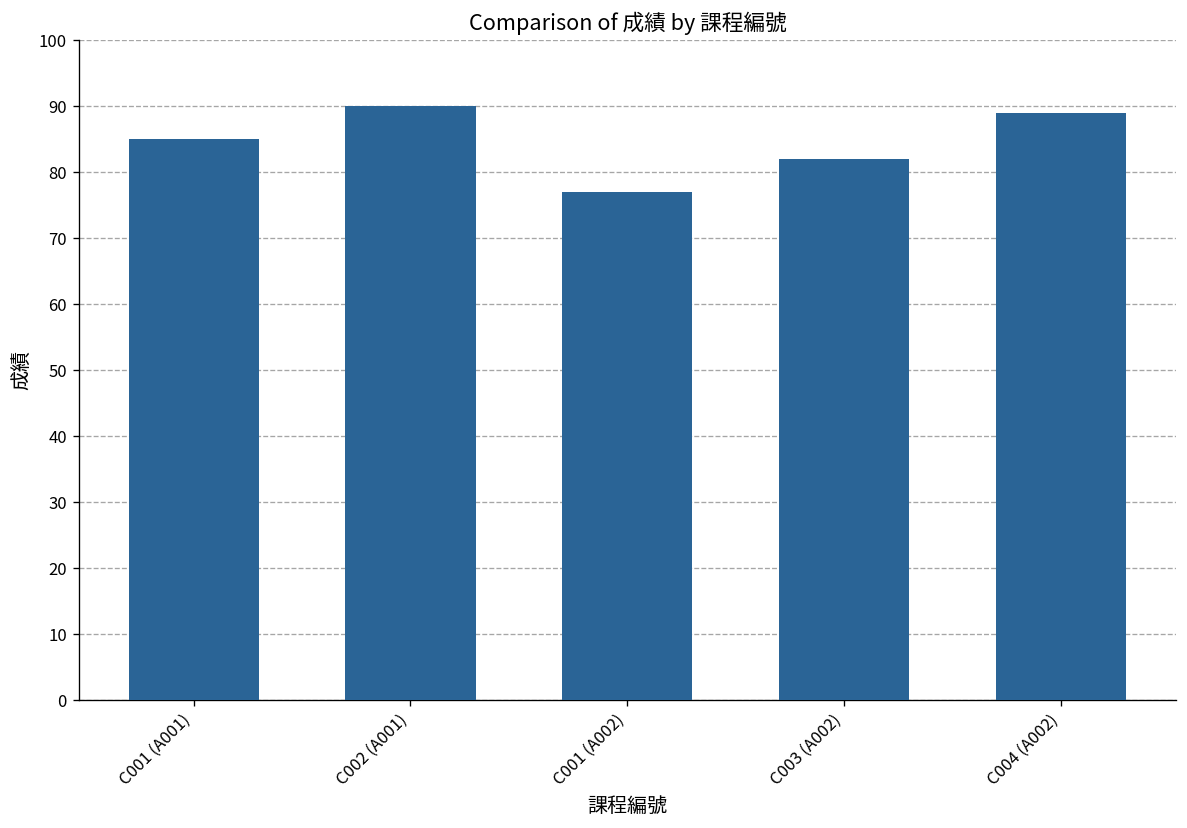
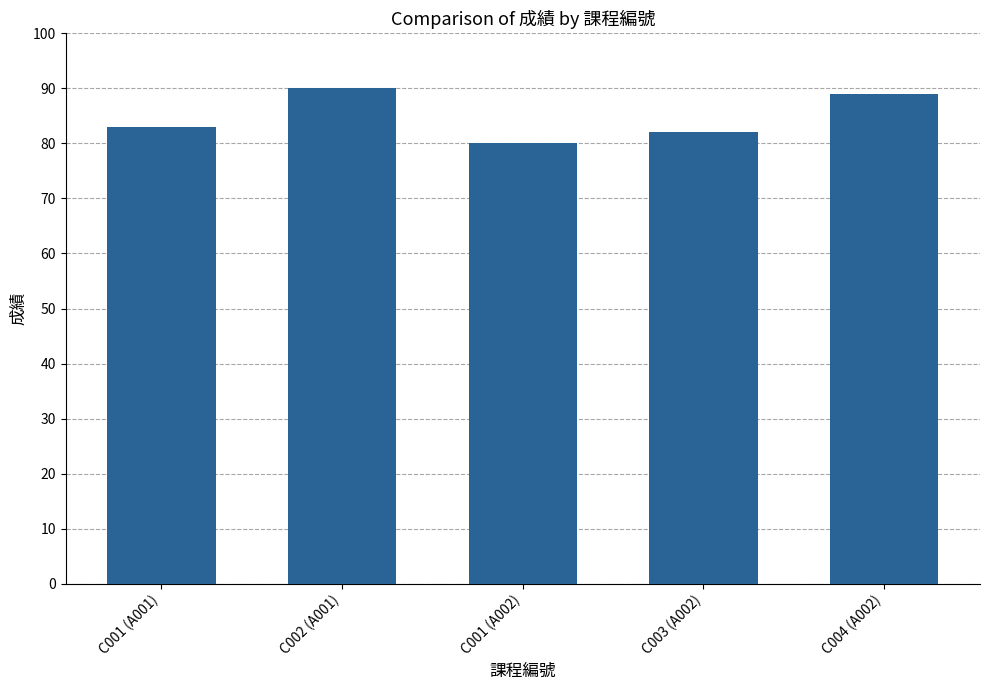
  {
-   "C001 (A001)": 85,
+   "C001 (A001)": 83,
    "C002 (A001)": 90,
-   "C001 (A002)": 77,
+   "C001 (A002)": 80,
    "C003 (A002)": 82,
    "C004 (A002)": 89
  }
